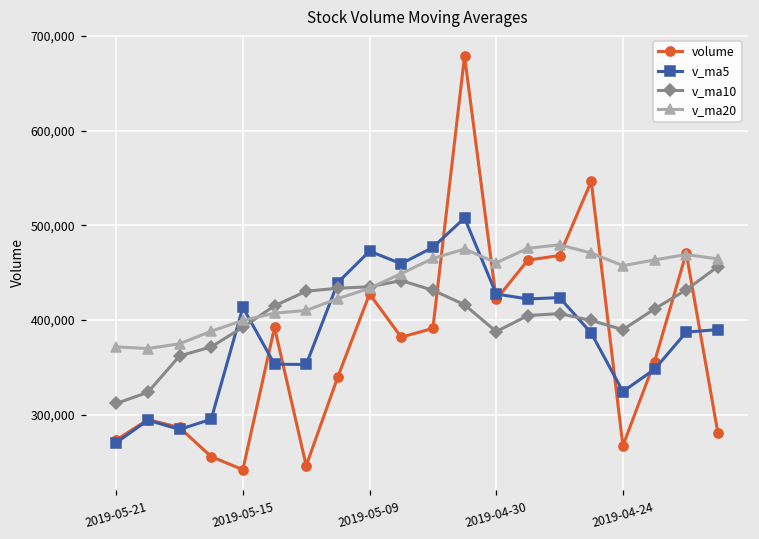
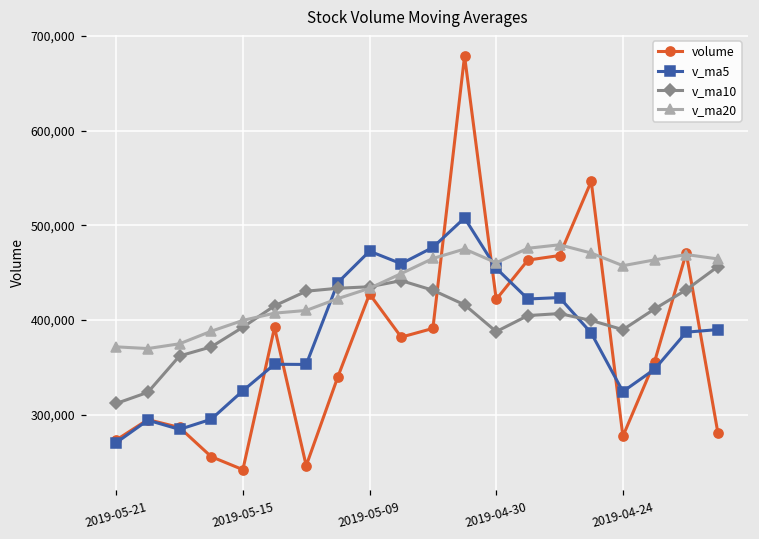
  {
    "volume": {
      "2019-05-15": "240,000",
      "2019-05-09": "430,000",
      "2019-04-30": "420,000",
-     "2019-04-24": "270,000"
+     "2019-04-24": "280,000"
    },
    "v_ma5": {
-     "2019-05-15": "410,000",
+     "2019-05-15": "330,000",
      "2019-05-09": "470,000",
-     "2019-04-30": "430,000",
+     "2019-04-30": "450,000",
      "2019-04-24": "320,000"
    }
  }
